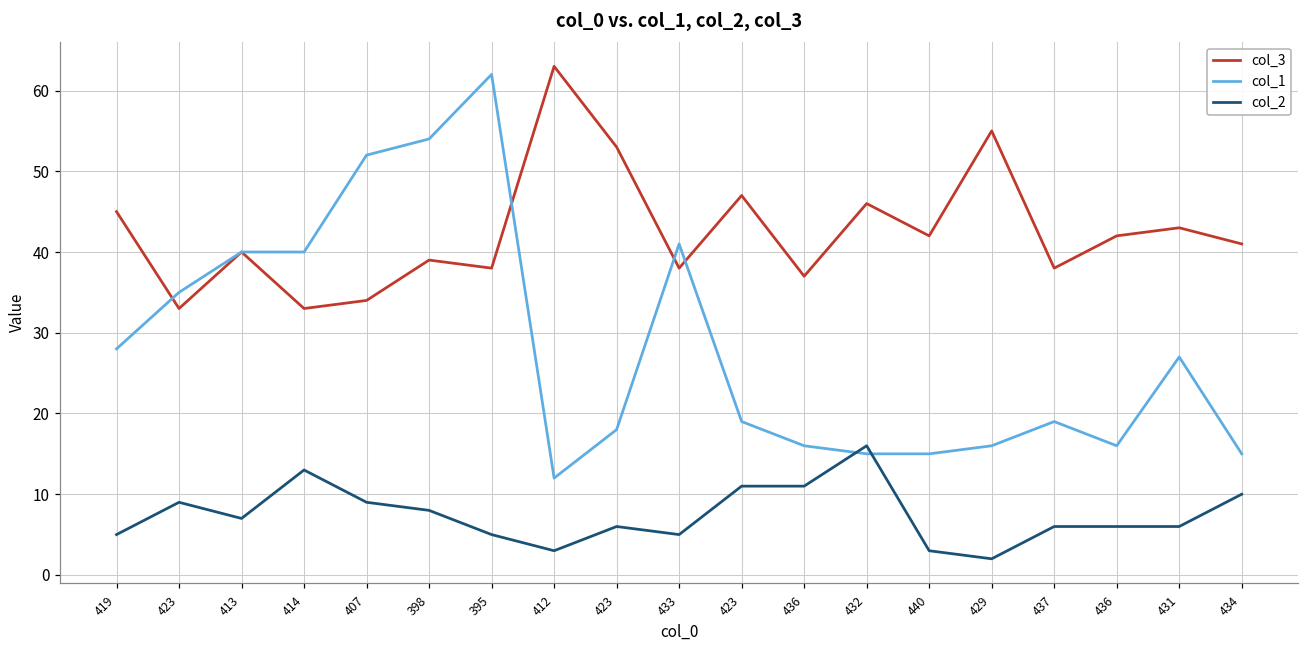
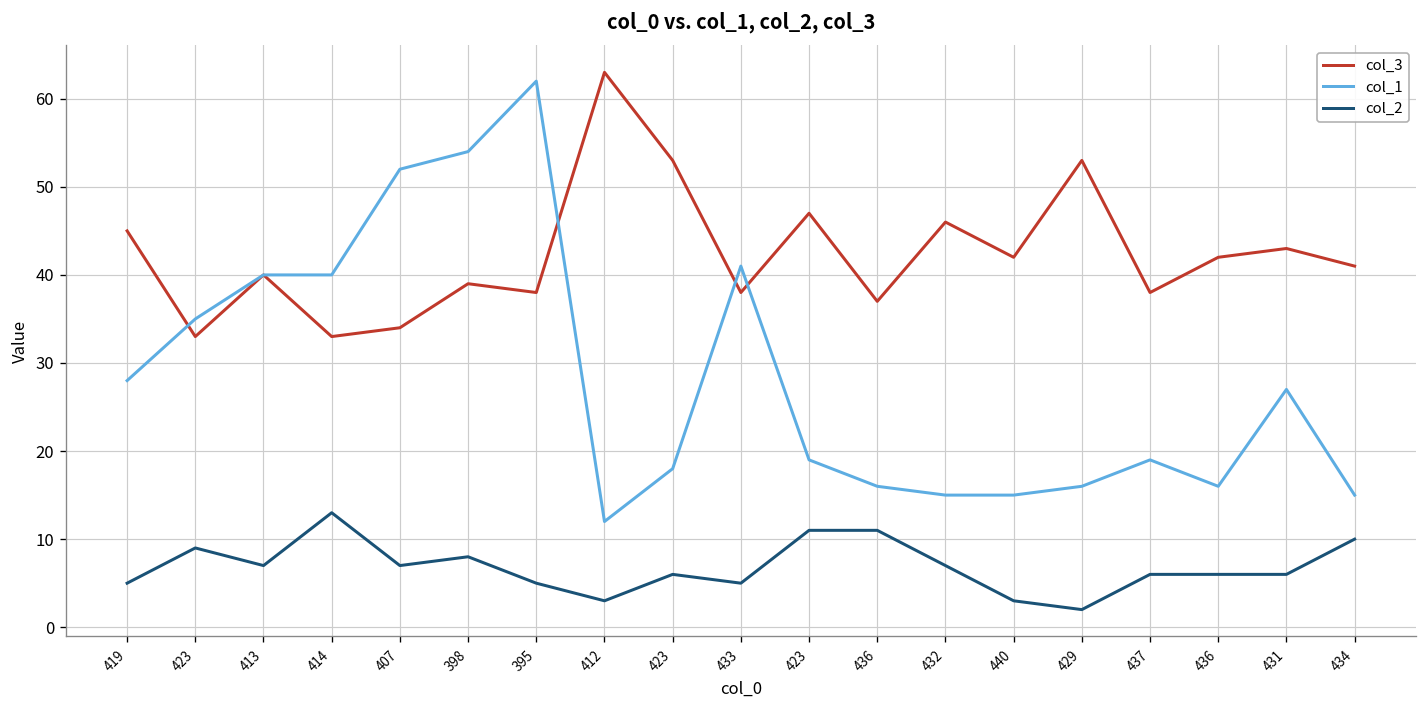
  {
    "col_3": {
      "419": 45,
      "414": 33,
      "407": 34,
      "398": 39,
      "395": 38,
      "412": 63,
      "433": 38,
      "432": 46,
      "440": 42,
-     "429": 55,
+     "429": 53,
      "437": 38,
      "431": 43,
      "434": 41
    },
    "col_1": {
      "419": 28,
      "414": 40,
      "407": 52,
      "398": 54,
      "395": 62,
      "412": 12,
      "433": 41,
      "432": 15,
      "440": 15,
      "429": 16,
      "437": 19,
      "431": 27,
      "434": 15
    },
    "col_2": {
      "419": 5,
      "413": 7,
      "414": 13,
-     "407": 9,
+     "407": 7,
      "398": 8,
      "395": 5,
      "412": 3,
      "433": 5,
-     "432": 16,
+     "432": 7,
      "440": 3,
      "429": 2,
      "437": 6,
      "431": 6,
      "434": 10
    }
  }
